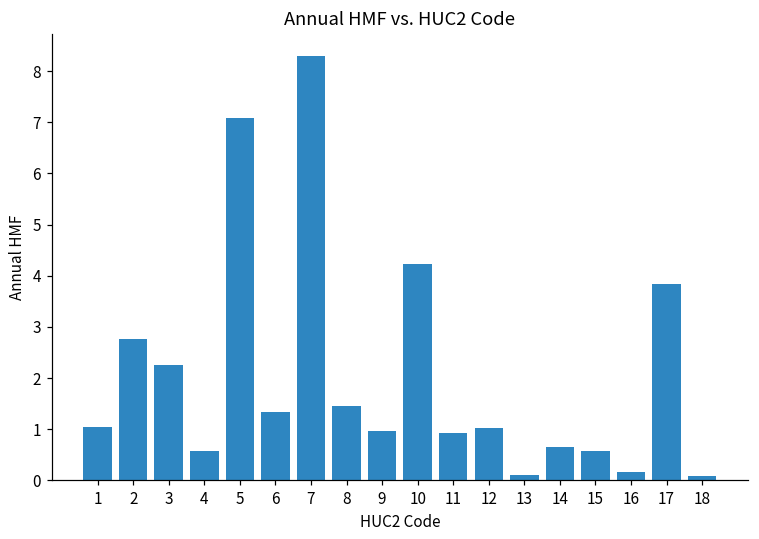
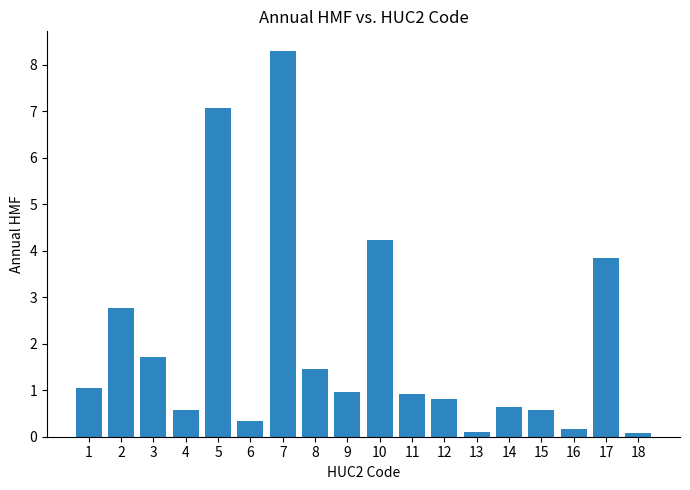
  {
    "1": 1.1,
    "2": 2.8,
-   "3": 2.3,
+   "3": 1.7,
    "4": 0.6,
    "5": 7.1,
-   "6": 1.3,
+   "6": 0.3,
    "7": 8.3,
    "8": 1.4,
    "9": 1.0,
    "10": 4.2,
    "11": 0.9,
-   "12": 1.0,
+   "12": 0.8,
    "13": 0.1,
    "14": 0.6,
    "15": 0.6,
    "16": 0.2,
    "17": 3.8,
    "18": 0.1
  }
